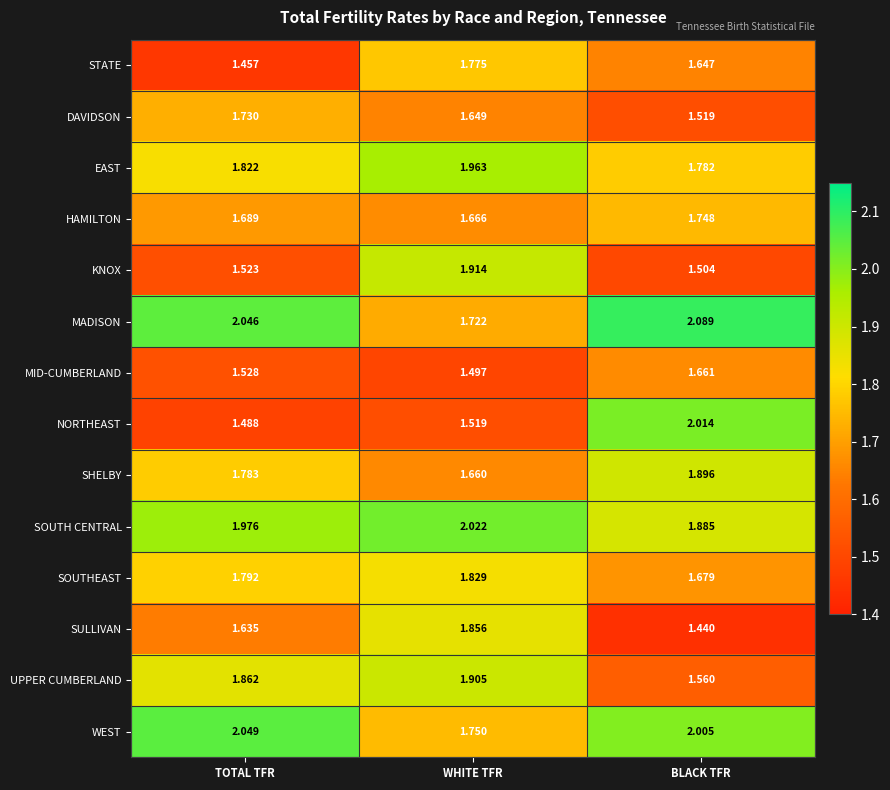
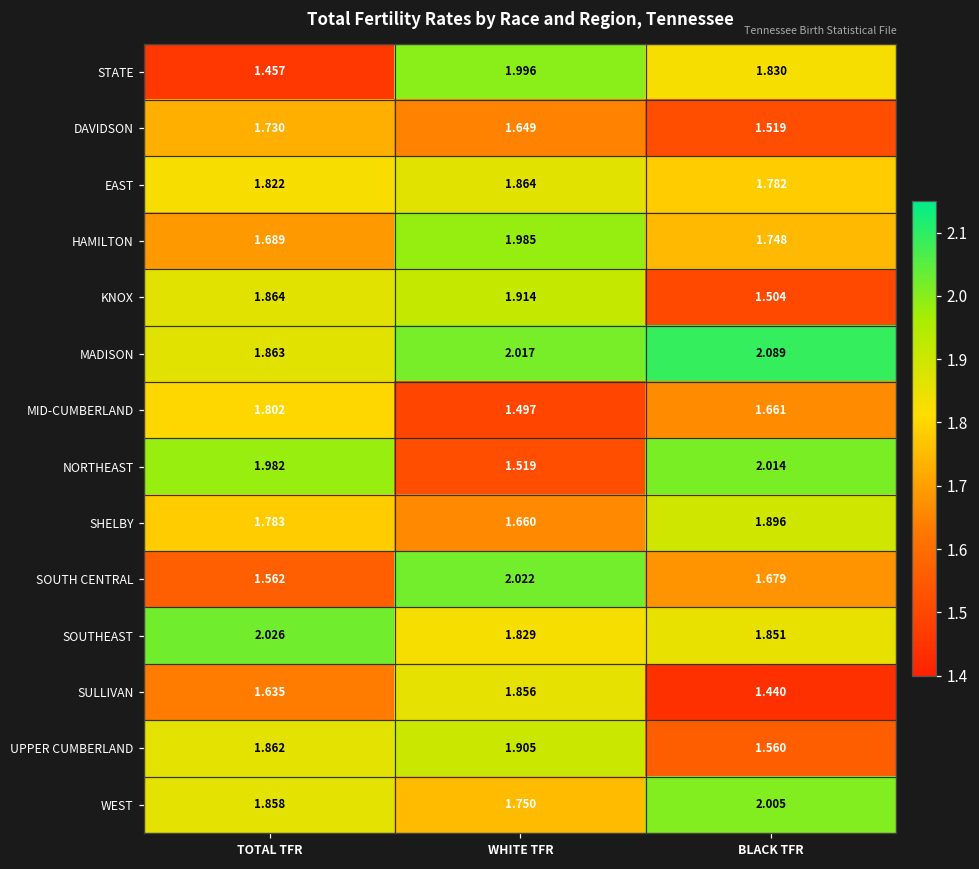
  {
    "STATE": {
      "TOTAL TFR": 1.457,
-     "WHITE TFR": 1.775,
-     "BLACK TFR": 1.647
+     "WHITE TFR": 1.996,
+     "BLACK TFR": 1.830
    },
    "DAVIDSON": {
      "TOTAL TFR": 1.730,
      "WHITE TFR": 1.649,
      "BLACK TFR": 1.519
    },
    "EAST": {
      "TOTAL TFR": 1.822,
-     "WHITE TFR": 1.963,
+     "WHITE TFR": 1.864,
      "BLACK TFR": 1.782
    },
    "HAMILTON": {
      "TOTAL TFR": 1.689,
-     "WHITE TFR": 1.666,
+     "WHITE TFR": 1.985,
      "BLACK TFR": 1.748
    },
    "KNOX": {
-     "TOTAL TFR": 1.523,
+     "TOTAL TFR": 1.864,
      "WHITE TFR": 1.914,
      "BLACK TFR": 1.504
    },
    "MADISON": {
-     "TOTAL TFR": 2.046,
-     "WHITE TFR": 1.722,
+     "TOTAL TFR": 1.863,
+     "WHITE TFR": 2.017,
      "BLACK TFR": 2.089
    },
    "MID-CUMBERLAND": {
-     "TOTAL TFR": 1.528,
+     "TOTAL TFR": 1.802,
      "WHITE TFR": 1.497,
      "BLACK TFR": 1.661
    },
    "NORTHEAST": {
-     "TOTAL TFR": 1.488,
+     "TOTAL TFR": 1.982,
      "WHITE TFR": 1.519,
      "BLACK TFR": 2.014
    },
    "SHELBY": {
      "TOTAL TFR": 1.783,
      "WHITE TFR": 1.660,
      "BLACK TFR": 1.896
    },
    "SOUTH CENTRAL": {
-     "TOTAL TFR": 1.976,
+     "TOTAL TFR": 1.562,
      "WHITE TFR": 2.022,
-     "BLACK TFR": 1.885
+     "BLACK TFR": 1.679
    },
    "SOUTHEAST": {
-     "TOTAL TFR": 1.792,
+     "TOTAL TFR": 2.026,
      "WHITE TFR": 1.829,
-     "BLACK TFR": 1.679
+     "BLACK TFR": 1.851
    },
    "SULLIVAN": {
      "TOTAL TFR": 1.635,
      "WHITE TFR": 1.856,
      "BLACK TFR": 1.440
    },
    "UPPER CUMBERLAND": {
      "TOTAL TFR": 1.862,
      "WHITE TFR": 1.905,
      "BLACK TFR": 1.560
    },
    "WEST": {
-     "TOTAL TFR": 2.049,
+     "TOTAL TFR": 1.858,
      "WHITE TFR": 1.750,
      "BLACK TFR": 2.005
    }
  }
